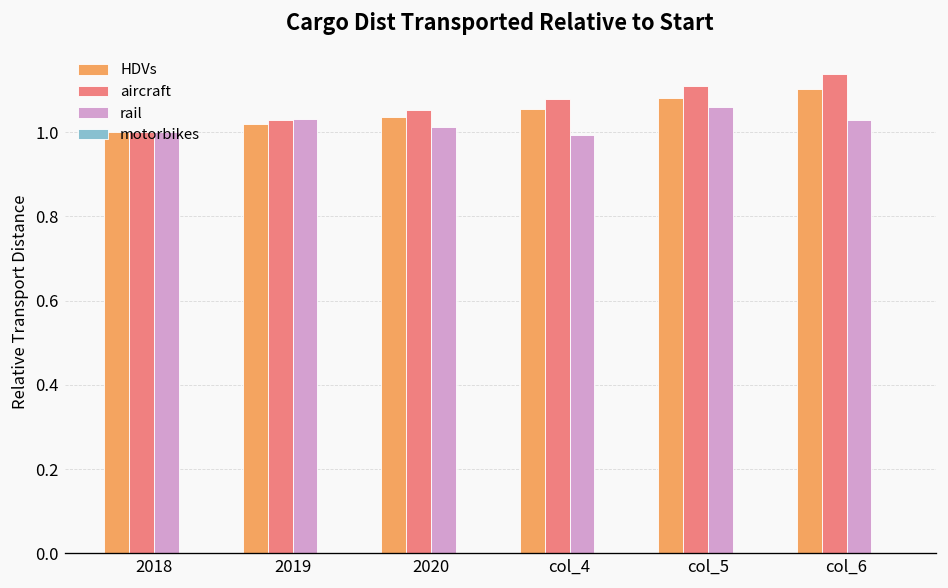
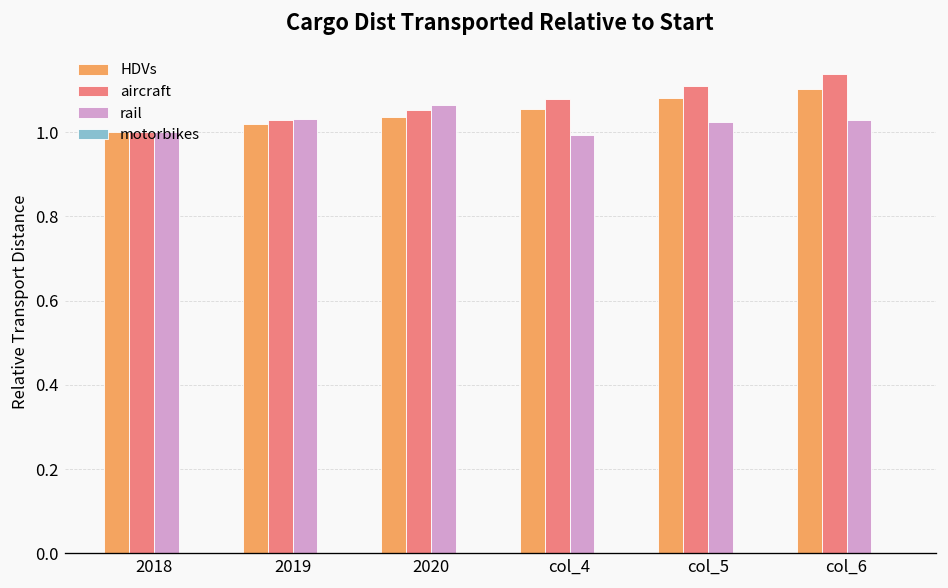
  {
    "rail": {
      "2018": 1.00,
      "2019": 1.03,
-     "2020": 1.01,
+     "2020": 1.06,
      "col_4": 0.99,
-     "col_5": 1.06,
+     "col_5": 1.02,
      "col_6": 1.03
    },
    "motorbikes": {
      "2018": 0.00,
      "2019": 0.00,
      "2020": 0.00,
      "col_4": 0.00,
      "col_5": 0.00,
      "col_6": 0.00
    }
  }
